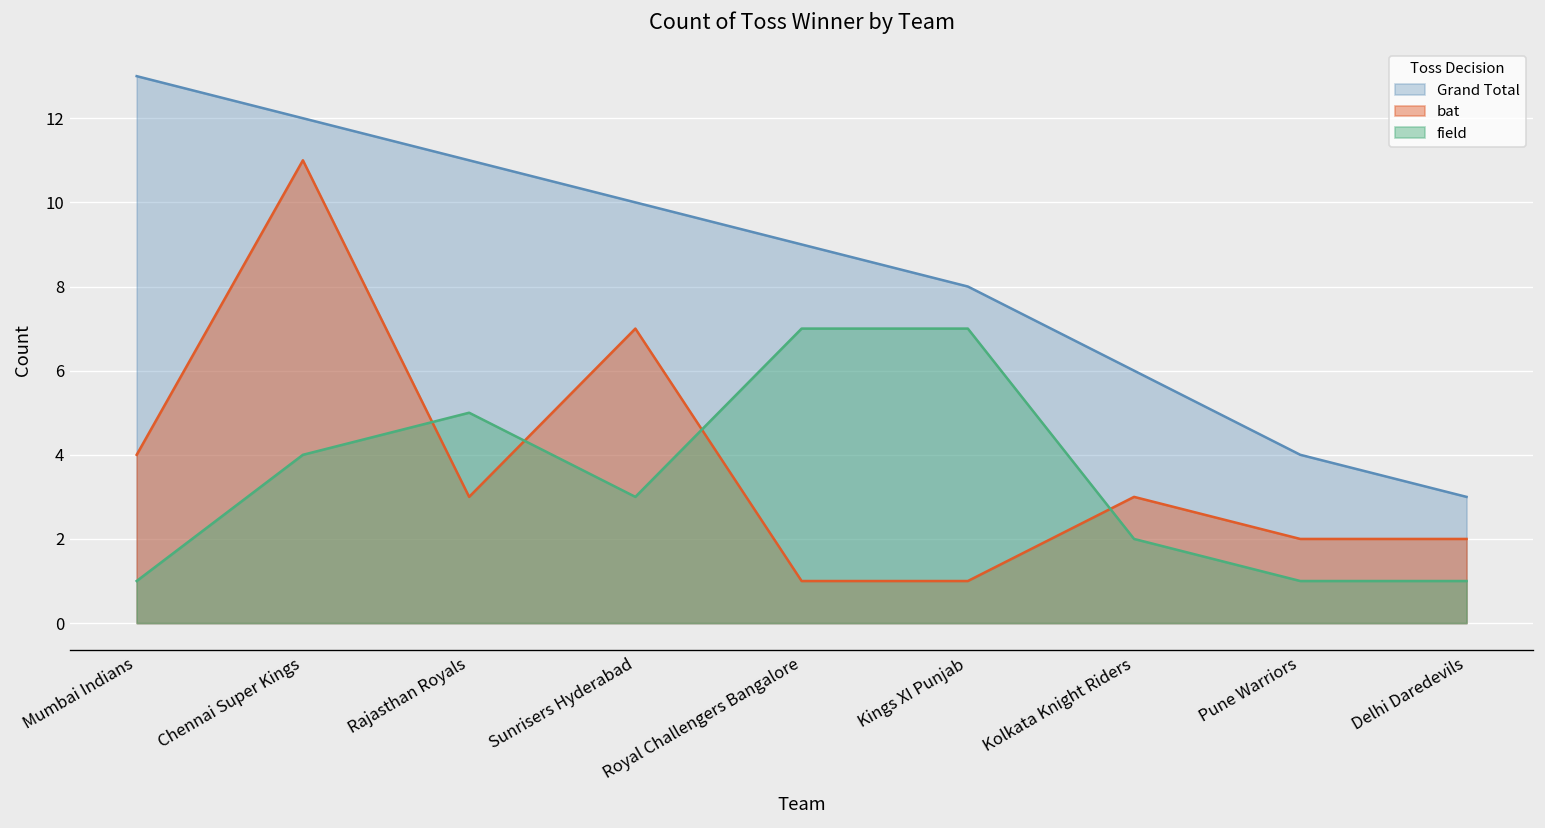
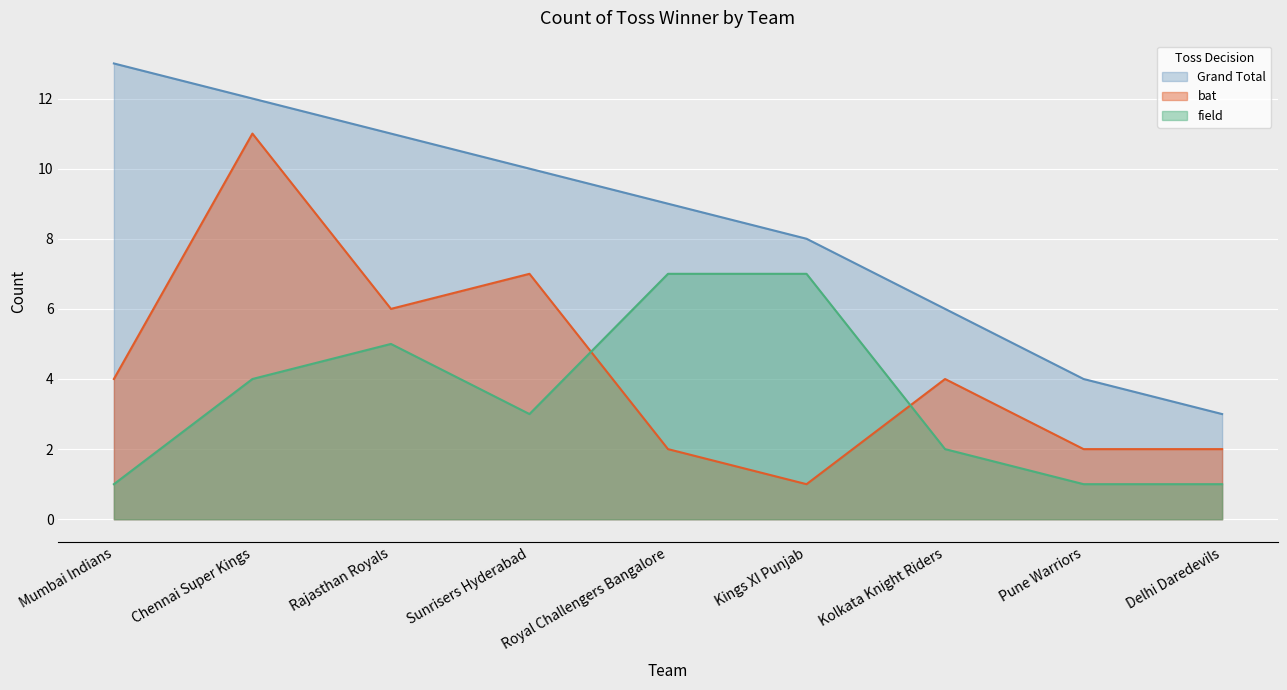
  {
    "bat": {
      "Mumbai Indians": 4,
      "Chennai Super Kings": 11,
-     "Rajasthan Royals": 3,
+     "Rajasthan Royals": 6,
      "Sunrisers Hyderabad": 7,
-     "Royal Challengers Bangalore": 1,
+     "Royal Challengers Bangalore": 2,
      "Kings XI Punjab": 1,
-     "Kolkata Knight Riders": 3,
+     "Kolkata Knight Riders": 4,
      "Pune Warriors": 2,
      "Delhi Daredevils": 2
    }
  }
